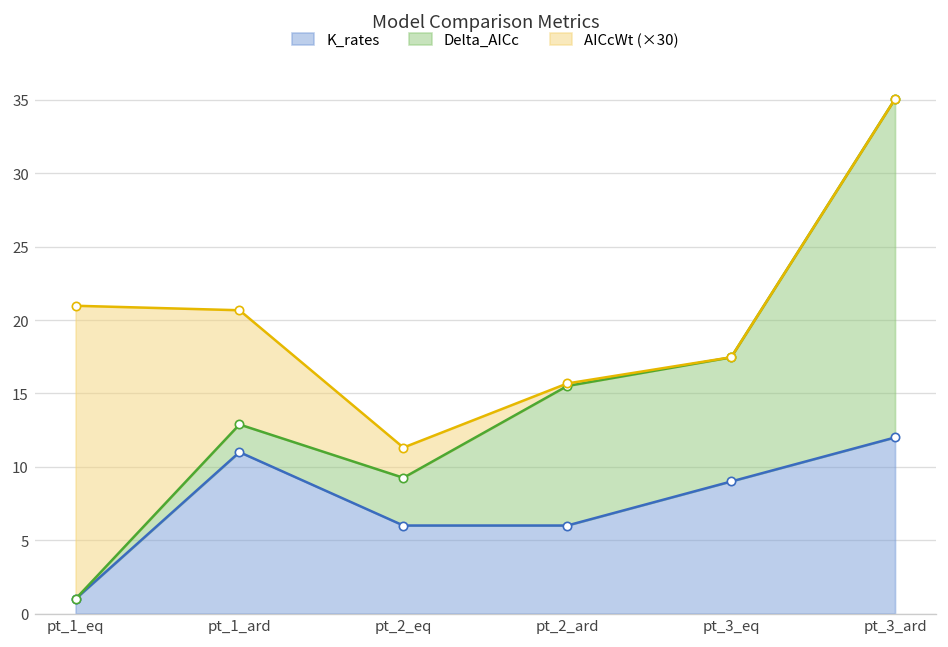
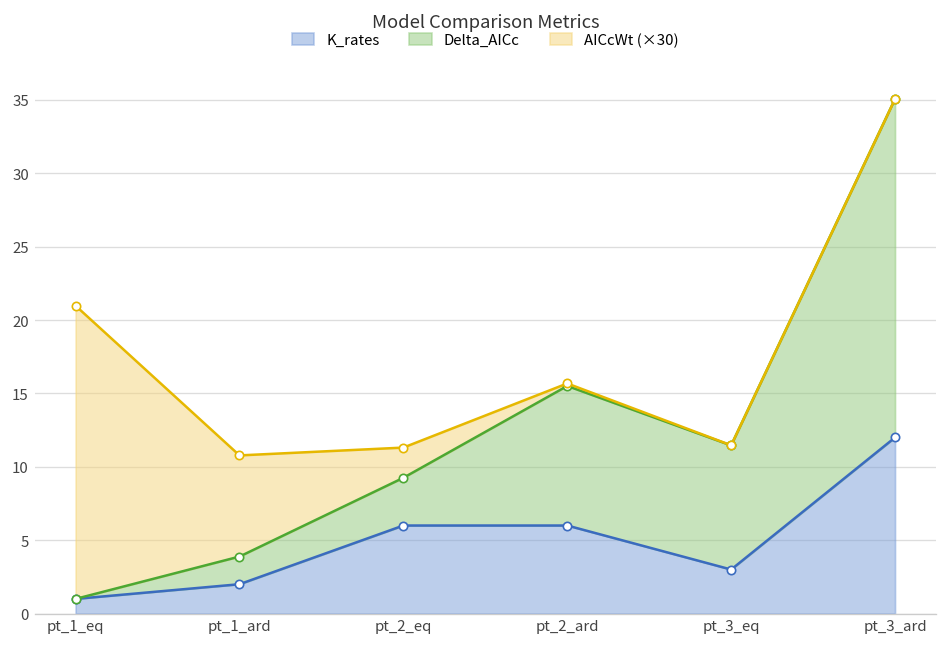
  {
    "K_rates": {
-     "pt_1_ard": 11,
+     "pt_1_ard": 2,
      "pt_2_eq": 6,
      "pt_2_ard": 6,
-     "pt_3_eq": 9,
+     "pt_3_eq": 3,
      "pt_3_ard": 12
    },
    "Delta_AICc": {
      "pt_1_ard": 1.9,
      "pt_2_eq": 3.3
    },
    "AICcWt (×30)": {
      "pt_1_eq": 20.0,
-     "pt_1_ard": 7.8,
+     "pt_1_ard": 6.9,
      "pt_2_eq": 2.1
    }
  }
